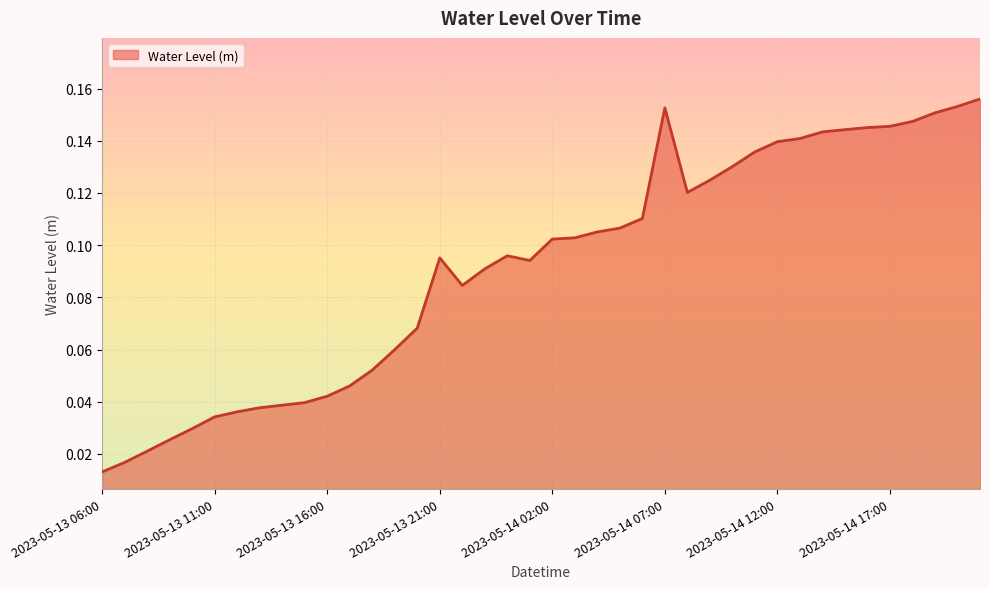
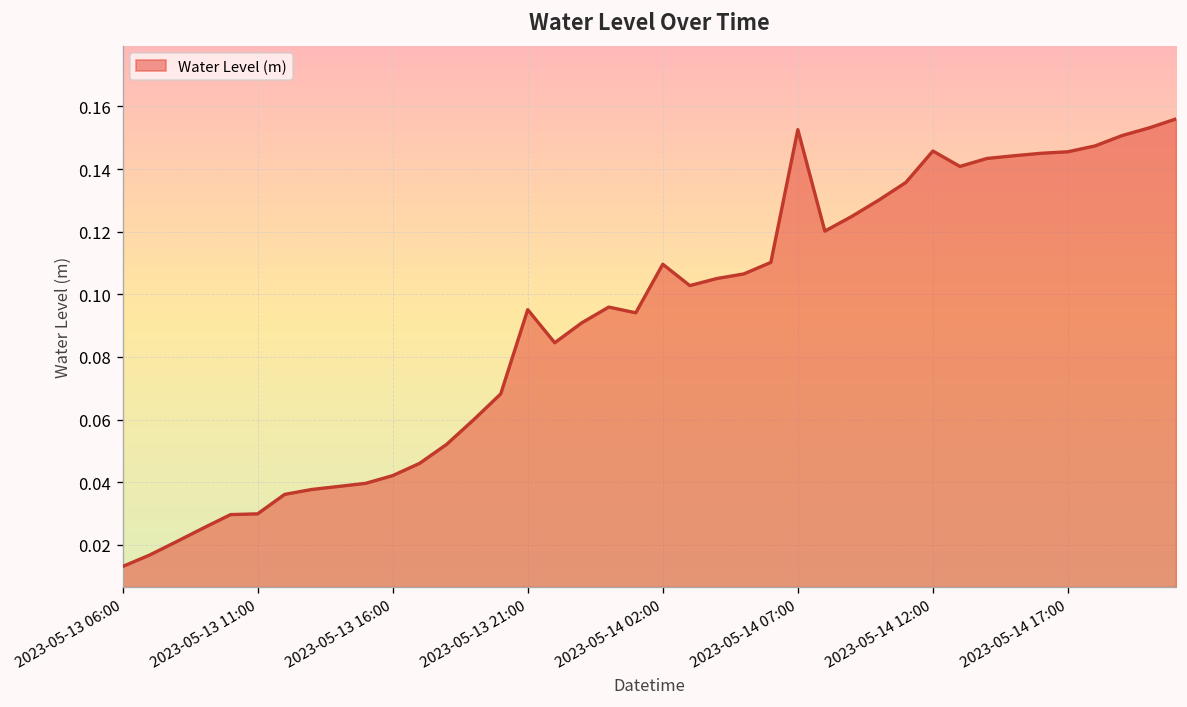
  {
    "2023-05-13 06:00": 0.013,
-   "2023-05-13 11:00": 0.034,
+   "2023-05-13 11:00": 0.030,
    "2023-05-13 16:00": 0.042,
    "2023-05-13 21:00": 0.095,
-   "2023-05-14 02:00": 0.102,
+   "2023-05-14 02:00": 0.110,
    "2023-05-14 07:00": 0.153,
-   "2023-05-14 12:00": 0.140,
+   "2023-05-14 12:00": 0.146,
    "2023-05-14 17:00": 0.146
  }
